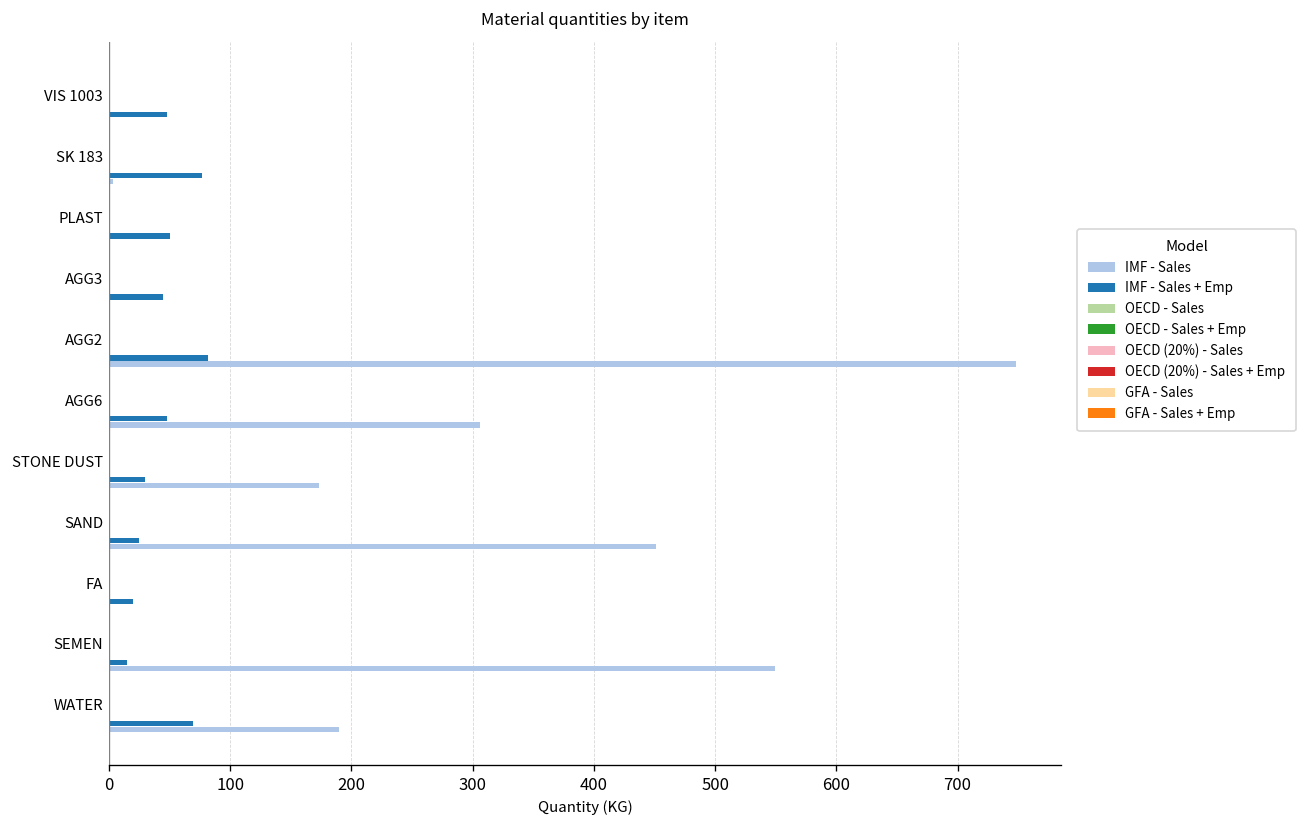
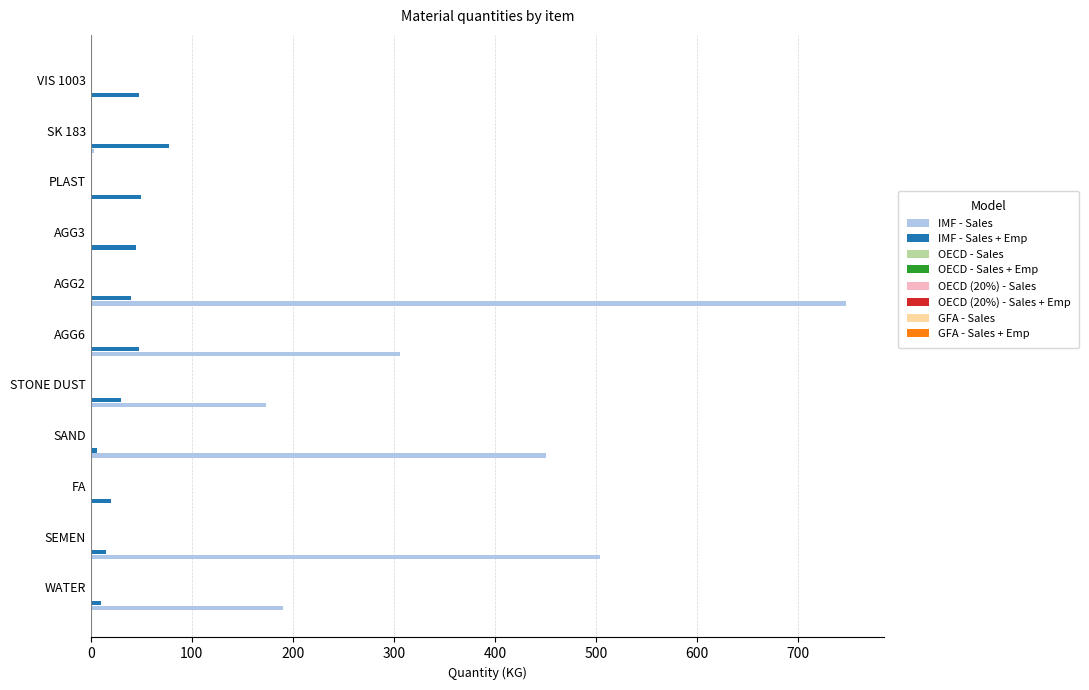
  {
    "IMF - Sales": {
      "VIS 1003": 0,
      "SK 183": 3,
      "AGG3": 0,
      "AGG2": 748,
      "AGG6": 306,
      "STONE DUST": 173,
      "SAND": 451,
      "FA": 0,
-     "SEMEN": 549,
+     "SEMEN": 504,
      "WATER": 190
    },
    "IMF - Sales + Emp": {
      "VIS 1003": 48,
      "SK 183": 77,
      "PLAST": 50,
      "AGG3": 45,
-     "AGG2": 82,
+     "AGG2": 40,
      "AGG6": 48,
      "STONE DUST": 30,
-     "SAND": 25,
+     "SAND": 6,
      "FA": 20,
      "SEMEN": 15,
-     "WATER": 69
+     "WATER": 10
    },
    "OECD (20%) - Sales + Emp": {
      "VIS 1003": 0,
      "SK 183": 0,
      "AGG3": 0,
      "AGG2": 0,
      "SAND": 0,
      "SEMEN": 0,
      "WATER": 0
    }
  }
